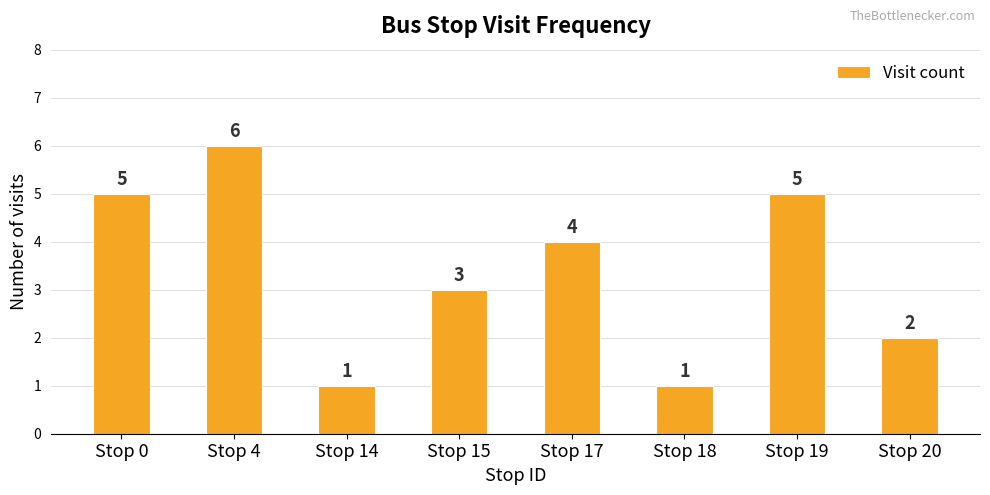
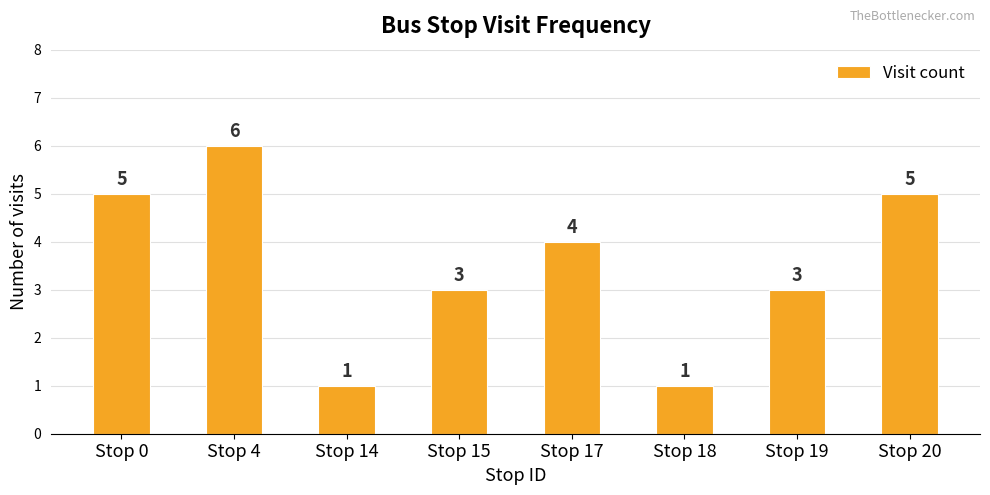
  {
    "Stop 0": 5,
    "Stop 4": 6,
    "Stop 14": 1,
    "Stop 15": 3,
    "Stop 17": 4,
    "Stop 18": 1,
-   "Stop 19": 5,
-   "Stop 20": 2
+   "Stop 19": 3,
+   "Stop 20": 5
  }
